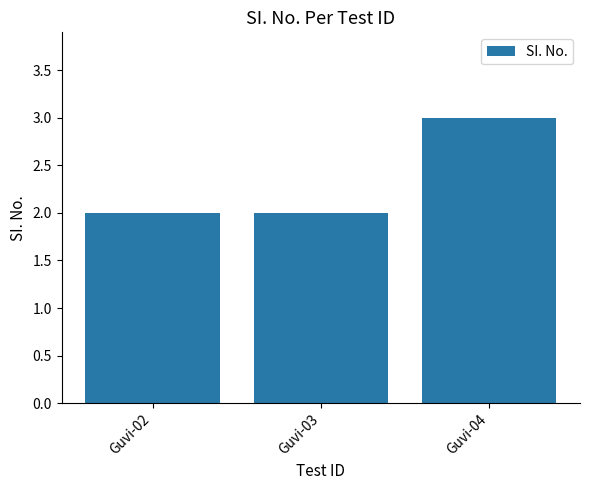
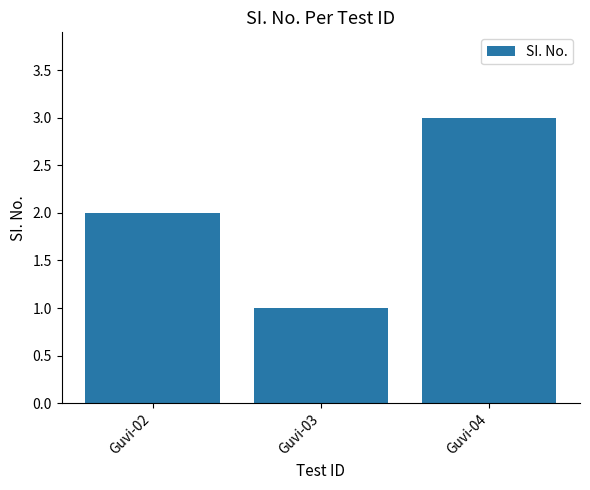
  {
    "Guvi-02": 2,
-   "Guvi-03": 2,
+   "Guvi-03": 1,
    "Guvi-04": 3
  }
